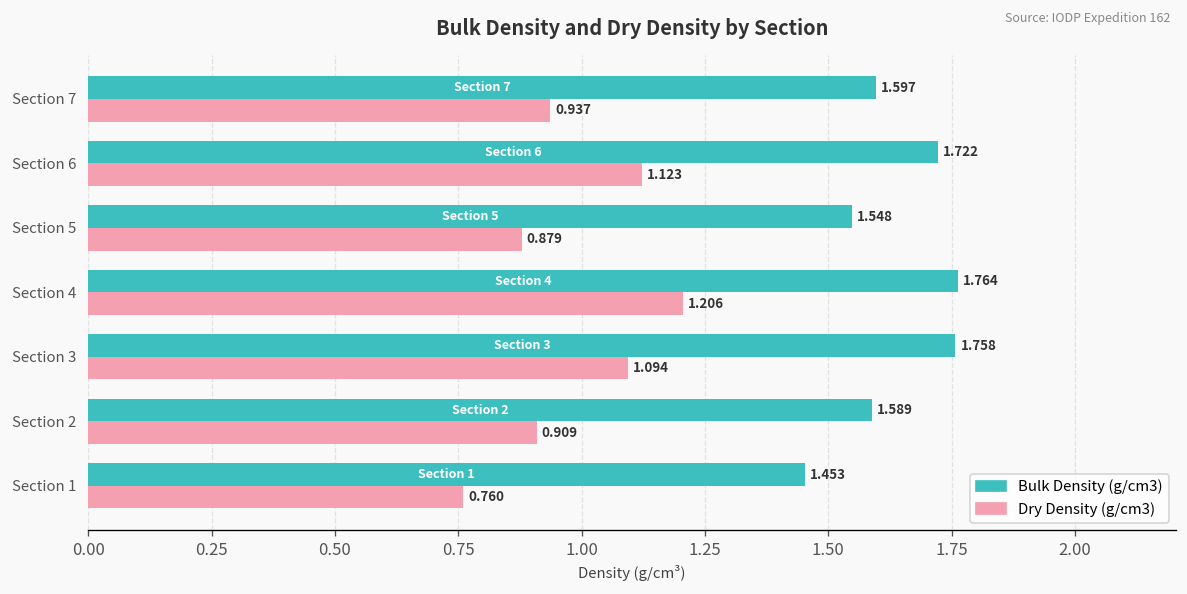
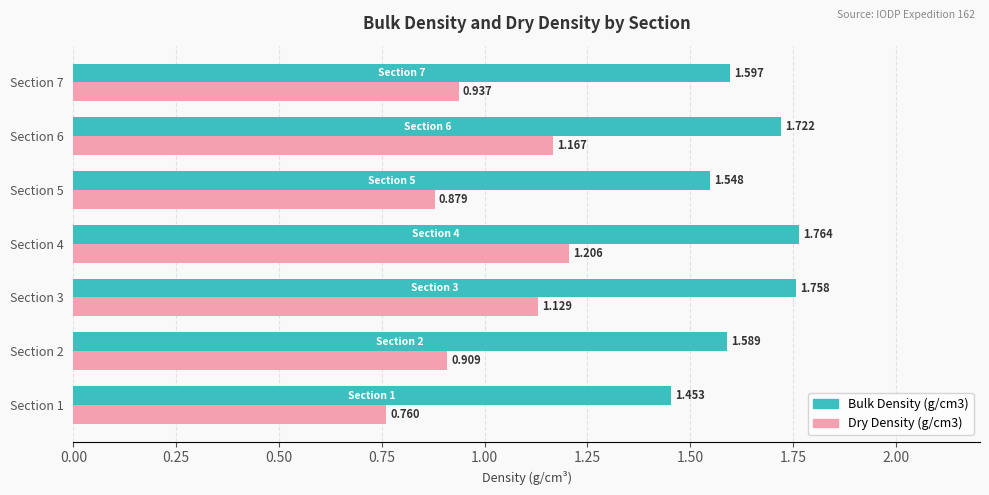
  {
    "Bulk Density (g/cm3)": {
      "Section 7": 1.597,
      "Section 6": 1.722,
      "Section 5": 1.548,
      "Section 4": 1.764,
      "Section 3": 1.758,
      "Section 2": 1.589,
      "Section 1": 1.453
    },
    "Dry Density (g/cm3)": {
      "Section 7": 0.937,
-     "Section 6": 1.123,
+     "Section 6": 1.167,
      "Section 5": 0.879,
      "Section 4": 1.206,
-     "Section 3": 1.094,
+     "Section 3": 1.129,
      "Section 2": 0.909,
      "Section 1": 0.760
    }
  }
